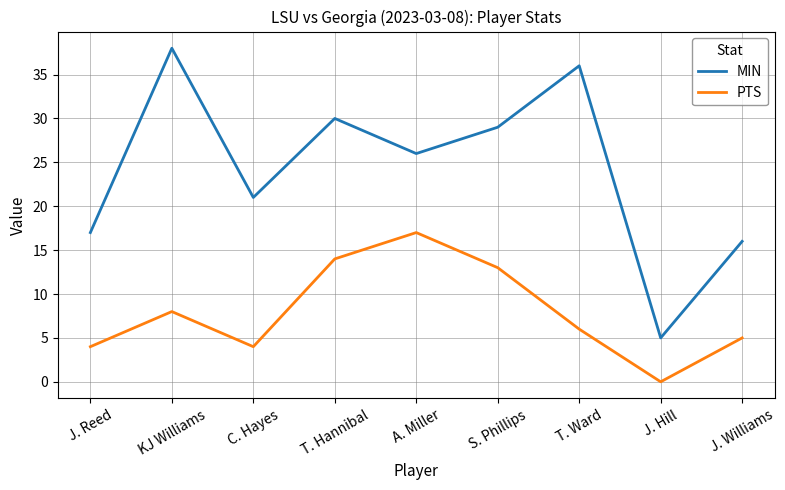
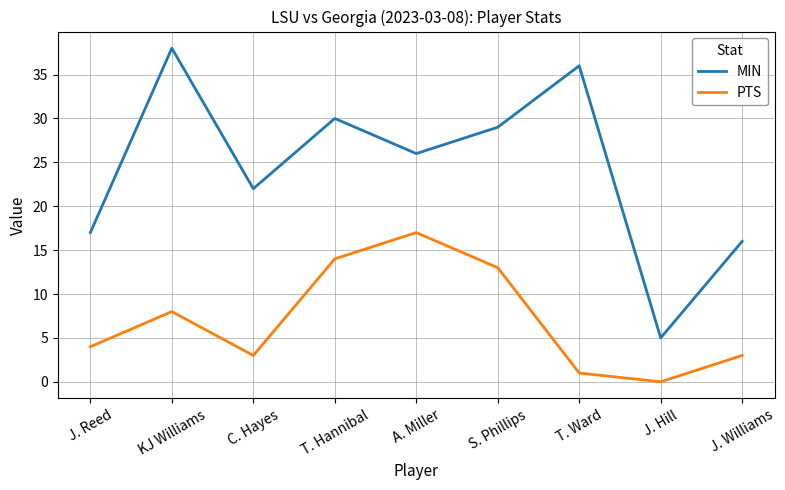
  {
    "MIN": {
      "J. Reed": 17,
      "KJ Williams": 38,
-     "C. Hayes": 21,
+     "C. Hayes": 22,
      "T. Hannibal": 30,
      "A. Miller": 26,
      "S. Phillips": 29,
      "T. Ward": 36,
      "J. Hill": 5,
      "J. Williams": 16
    },
    "PTS": {
      "J. Reed": 4,
      "KJ Williams": 8,
-     "C. Hayes": 4,
+     "C. Hayes": 3,
      "T. Hannibal": 14,
      "A. Miller": 17,
      "S. Phillips": 13,
-     "T. Ward": 6,
+     "T. Ward": 1,
      "J. Hill": 0,
-     "J. Williams": 5
+     "J. Williams": 3
    }
  }
